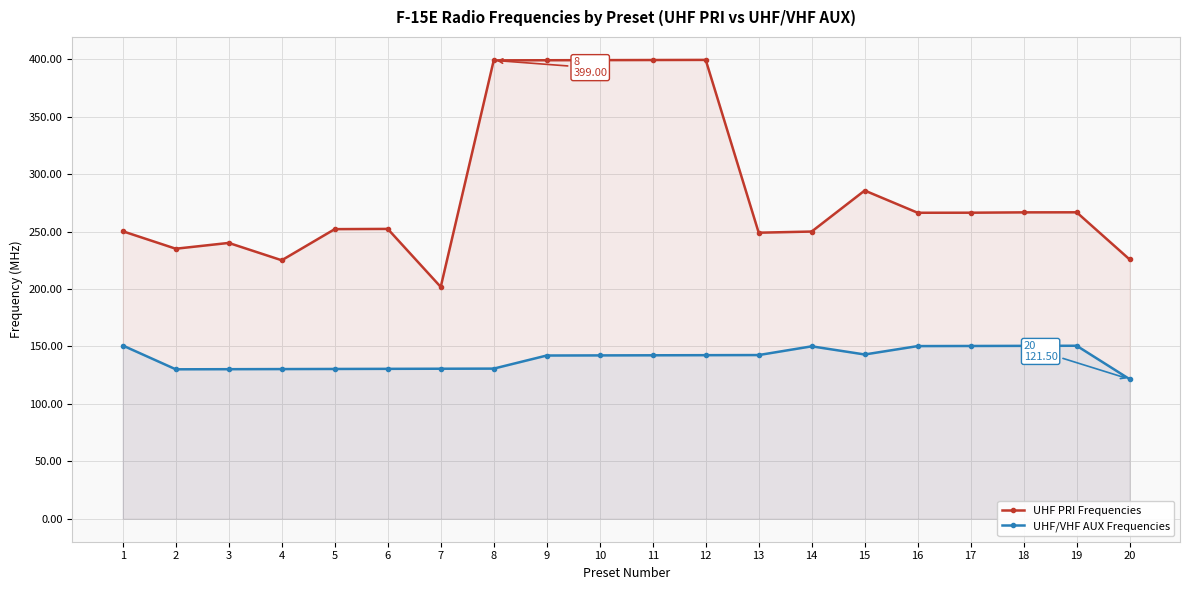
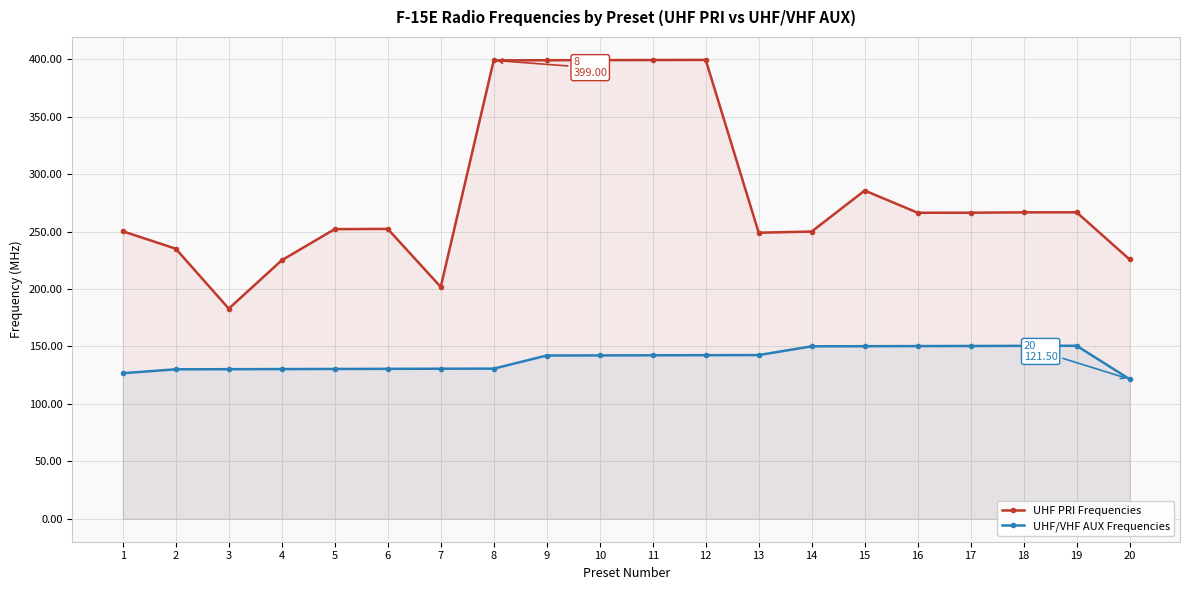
  {
    "UHF PRI Frequencies": {
      "1": 250,
      "2": 235,
-     "3": 240,
+     "3": 183,
      "4": 225,
      "5": 252,
      "6": 252,
      "7": 202,
      "8": 399,
      "11": 399,
      "12": 399,
      "13": 249,
      "14": 250,
      "15": 286,
      "16": 266,
      "17": 266,
      "18": 267,
      "19": 267,
      "20": 226
    },
    "UHF/VHF AUX Frequencies": {
-     "1": 151,
+     "1": 127,
      "2": 130,
      "3": 130,
      "4": 130,
      "5": 130,
      "6": 131,
      "7": 131,
      "8": 131,
      "9": 142,
      "10": 142,
      "11": 142,
      "12": 142,
      "13": 143,
      "14": 150,
-     "15": 143,
+     "15": 150,
      "16": 150,
      "17": 150,
      "20": 122
    }
  }
